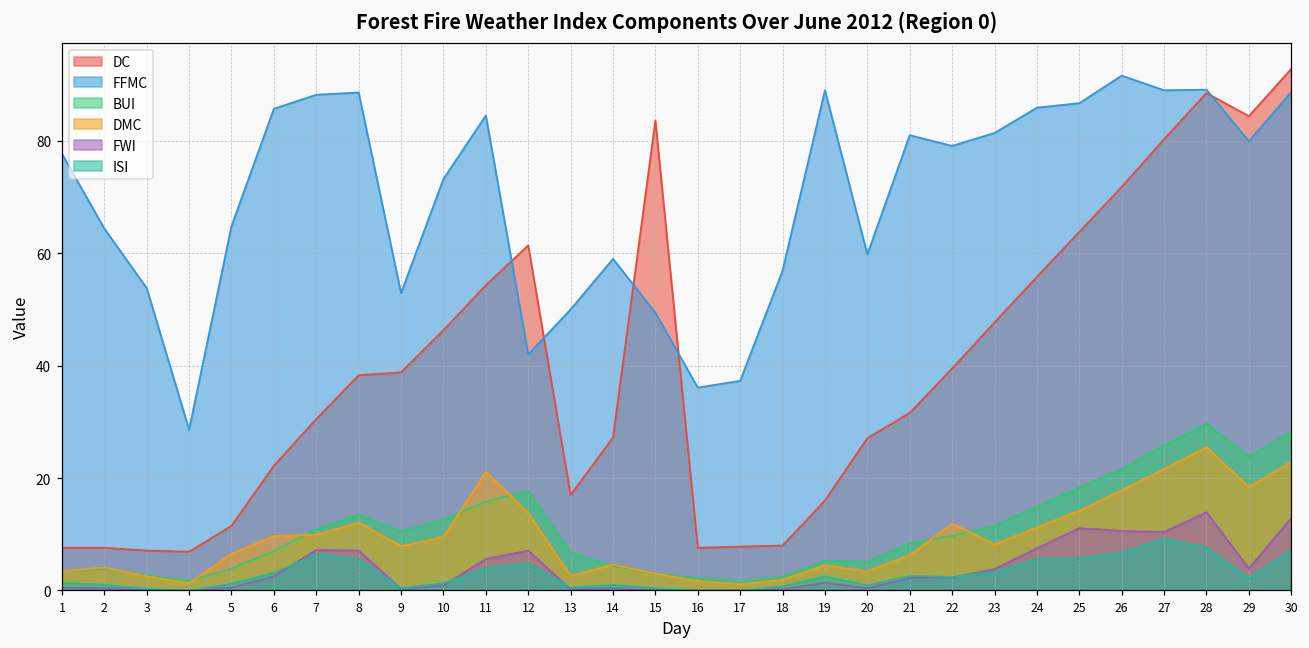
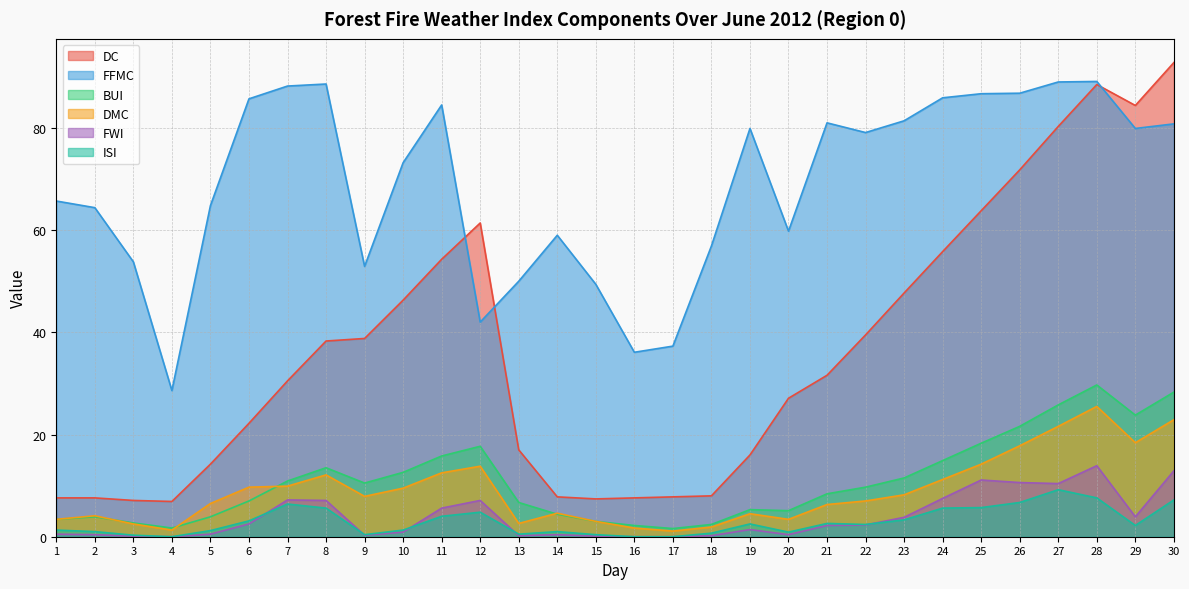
  {
    "DC": {
      "1": 8,
      "2": 8,
      "3": 7,
      "4": 7,
-     "5": 12,
+     "5": 14,
      "6": 22,
      "7": 31,
      "8": 38,
      "9": 39,
      "10": 46,
      "11": 54,
      "12": 61,
      "13": 17,
-     "14": 27,
-     "15": 84,
+     "14": 8,
+     "15": 7,
      "16": 8,
      "17": 8,
      "18": 8,
      "19": 16,
      "20": 27,
      "21": 32,
      "22": 40,
      "23": 48,
      "24": 56,
      "25": 64,
      "26": 72,
      "27": 80,
      "28": 89,
      "29": 84,
      "30": 93
    },
    "FFMC": {
-     "1": 78,
+     "1": 66,
      "2": 64,
      "3": 54,
      "4": 29,
      "5": 65,
      "6": 86,
      "7": 88,
      "8": 89,
      "9": 53,
      "10": 73,
      "11": 85,
      "12": 42,
      "13": 50,
      "14": 59,
      "15": 49,
      "16": 36,
      "17": 37,
      "18": 57,
-     "19": 89,
+     "19": 80,
      "20": 60,
      "21": 81,
      "22": 79,
      "23": 81,
      "24": 86,
      "25": 87,
-     "26": 92,
+     "26": 87,
      "27": 89,
      "28": 89,
      "29": 80,
-     "30": 89
+     "30": 81
    },
    "DMC": {
      "5": 7,
      "6": 10,
      "7": 10,
      "8": 12,
      "9": 8,
      "10": 10,
-     "11": 21,
+     "11": 13,
      "12": 14,
      "13": 3,
      "17": 1,
      "19": 5,
      "20": 3,
      "21": 6,
-     "22": 12,
+     "22": 7,
      "23": 8,
      "24": 11,
      "25": 14,
      "26": 18,
      "27": 22,
      "28": 26,
      "29": 18,
      "30": 23
    },
    "FWI": {
      "1": 1,
      "2": 0,
      "5": 1,
      "6": 3,
      "7": 7,
      "8": 7,
      "11": 6,
      "12": 7,
      "14": 0,
      "18": 0,
      "19": 1,
      "20": 0,
      "23": 4,
      "24": 8,
      "25": 11,
      "26": 11,
      "27": 10,
      "28": 14,
      "29": 4,
      "30": 13
    }
  }
